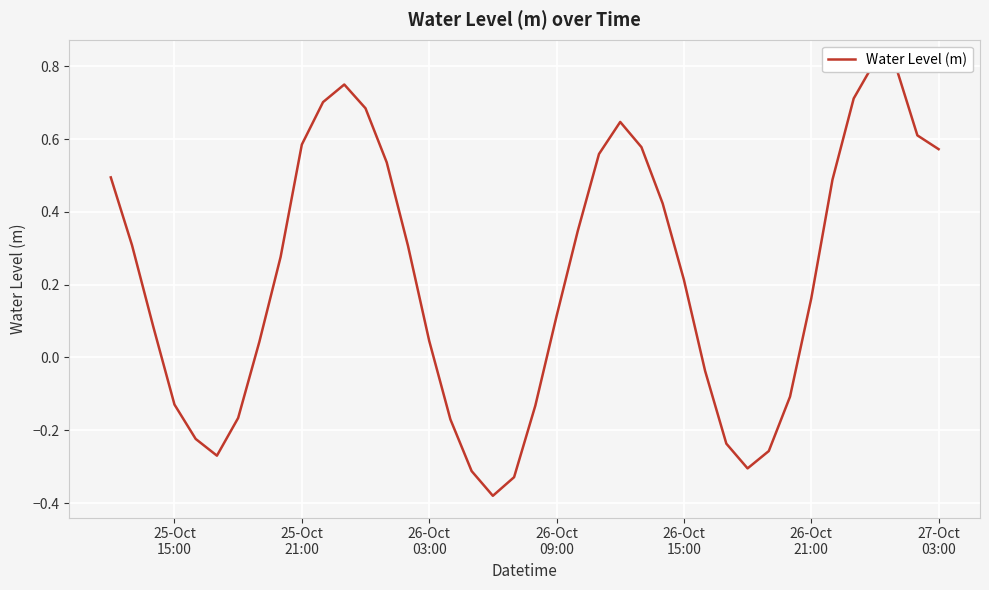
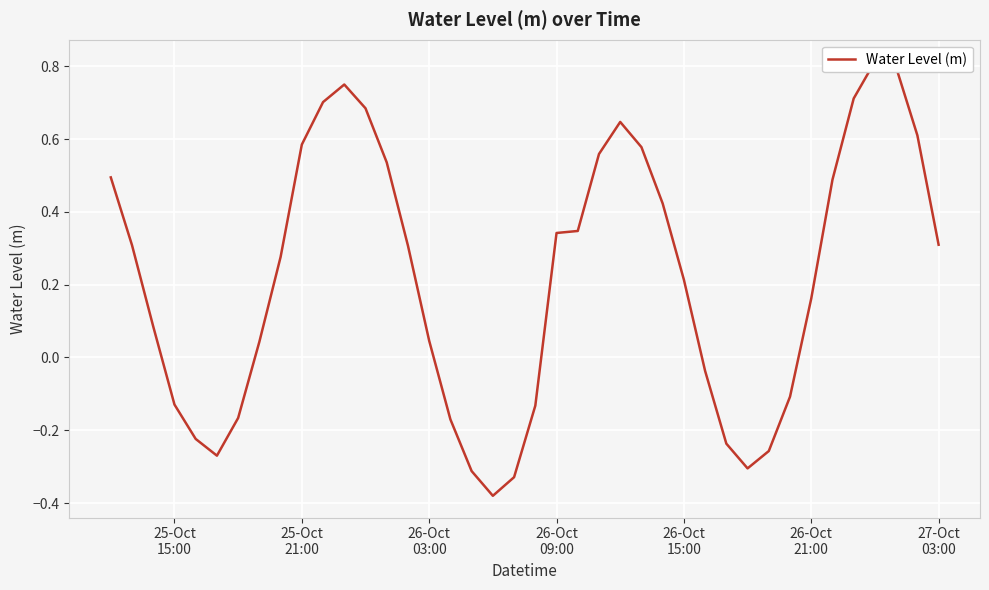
  {
    "25-Oct 15:00": -0.13,
    "25-Oct 21:00": 0.58,
    "26-Oct 03:00": 0.05,
-   "26-Oct 09:00": 0.11,
+   "26-Oct 09:00": 0.34,
    "26-Oct 15:00": 0.21,
    "26-Oct 21:00": 0.16,
-   "27-Oct 03:00": 0.57
+   "27-Oct 03:00": 0.31
  }
